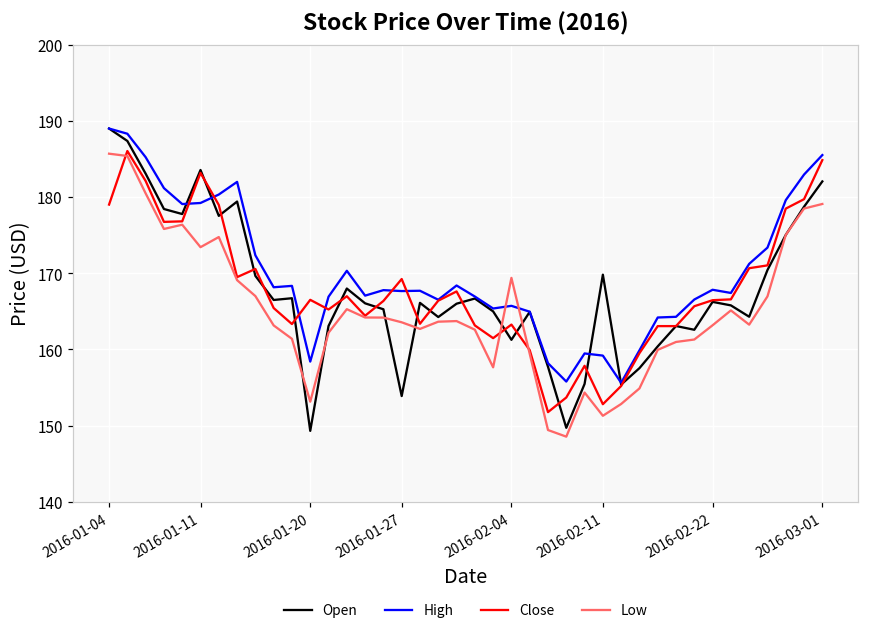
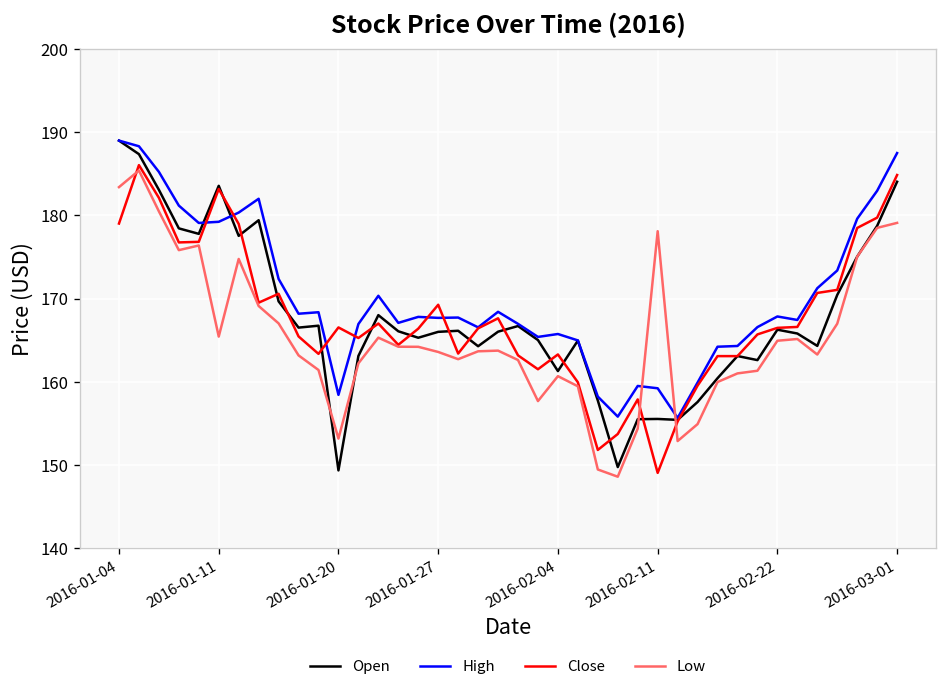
  {
    "Open": {
      "2016-01-11": 184,
      "2016-01-20": 149,
-     "2016-01-27": 154,
+     "2016-01-27": 166,
      "2016-02-04": 161,
-     "2016-02-11": 170,
-     "2016-03-01": 182
+     "2016-02-11": 156,
+     "2016-03-01": 184
    },
    "High": {
      "2016-01-11": 179,
      "2016-01-20": 158,
      "2016-01-27": 168,
      "2016-02-04": 166,
      "2016-02-11": 159,
      "2016-02-22": 168,
-     "2016-03-01": 186
+     "2016-03-01": 188
    },
    "Close": {
      "2016-01-04": 179,
      "2016-01-11": 183,
      "2016-01-20": 167,
      "2016-01-27": 169,
      "2016-02-04": 163,
-     "2016-02-11": 153,
+     "2016-02-11": 149,
      "2016-03-01": 185
    },
    "Low": {
-     "2016-01-04": 186,
-     "2016-01-11": 173,
+     "2016-01-04": 183,
+     "2016-01-11": 165,
      "2016-01-20": 153,
      "2016-01-27": 164,
-     "2016-02-04": 169,
-     "2016-02-11": 151,
-     "2016-02-22": 163,
+     "2016-02-04": 161,
+     "2016-02-11": 178,
+     "2016-02-22": 165,
      "2016-03-01": 179
    }
  }
